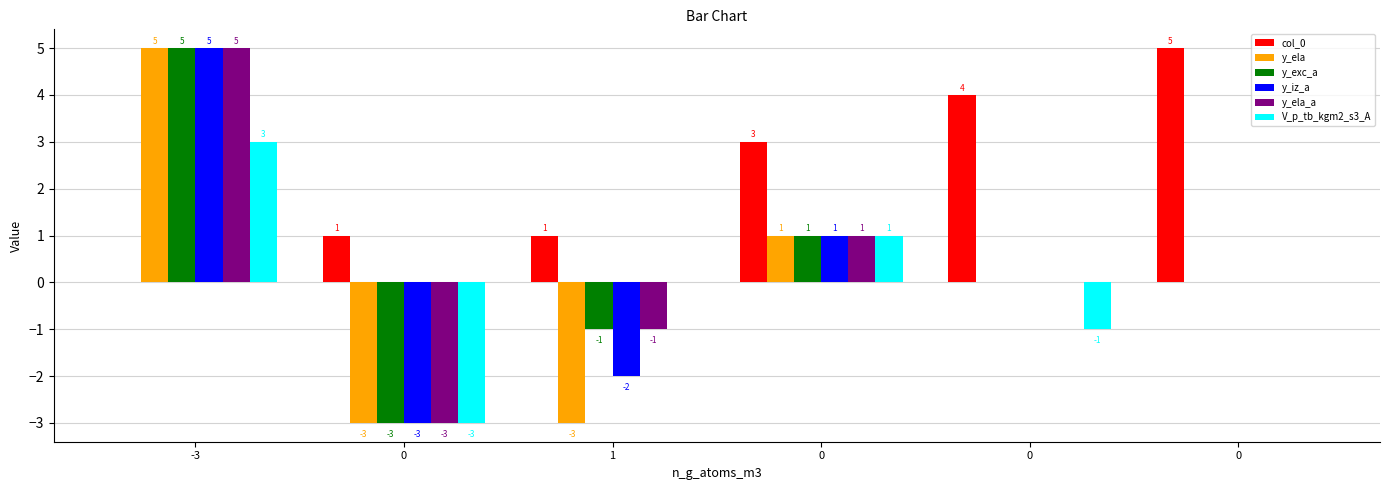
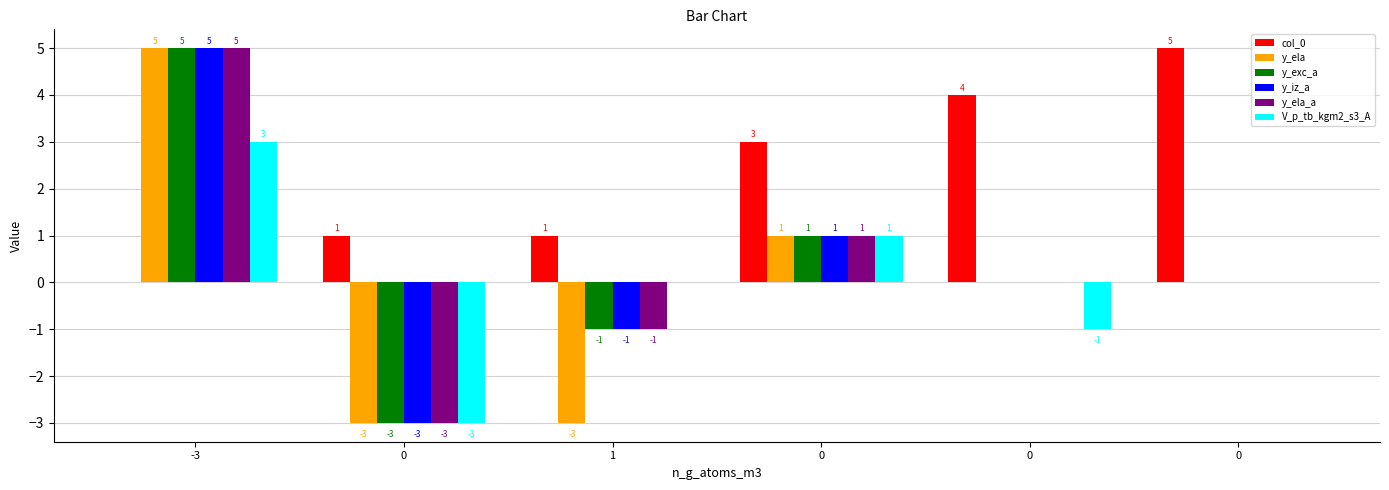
  {
    "col_0": {
      "1": 1
    },
    "y_ela": {
      "-3": 5,
      "1": -3
    },
    "y_exc_a": {
      "-3": 5,
      "1": -1
    },
    "y_iz_a": {
      "-3": 5,
-     "1": -2
+     "1": -1
    },
    "y_ela_a": {
      "-3": 5,
      "1": -1
    },
    "V_p_tb_kgm2_s3_A": {
      "-3": 3
    }
  }
